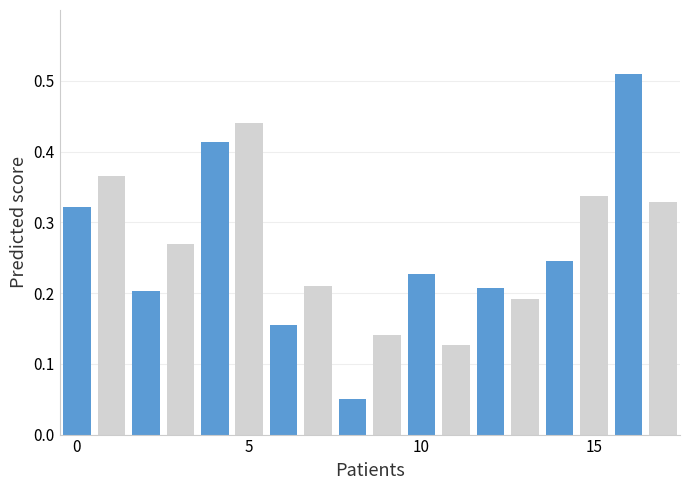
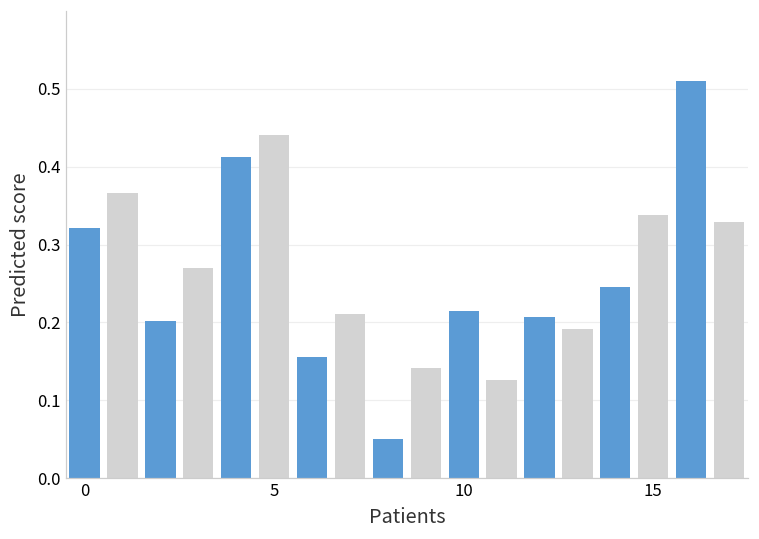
  {
    "0": 0.32,
    "5": 0.44,
-   "10": 0.23,
+   "10": 0.21,
    "15": 0.34
  }
